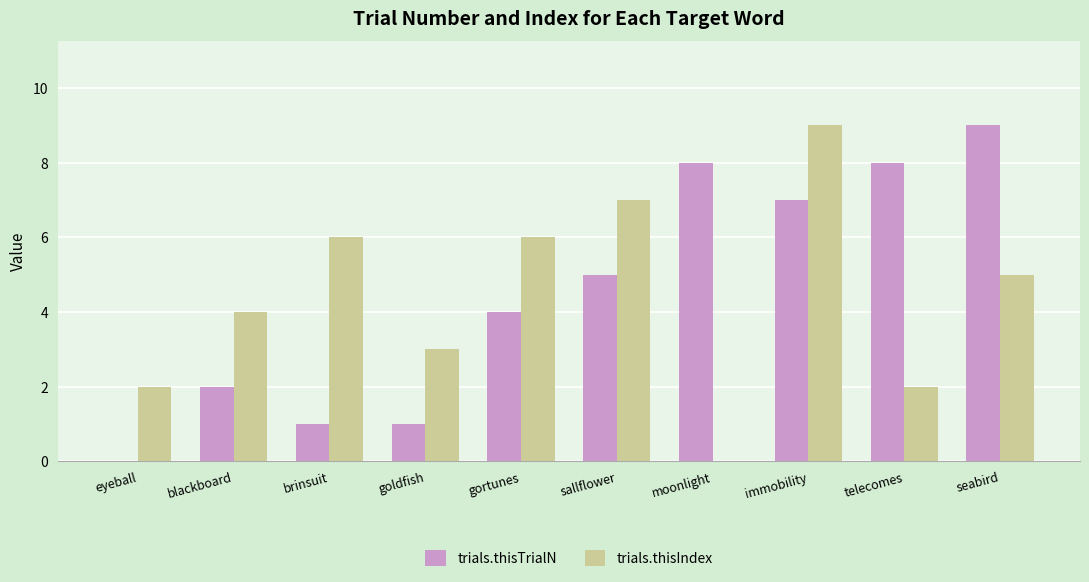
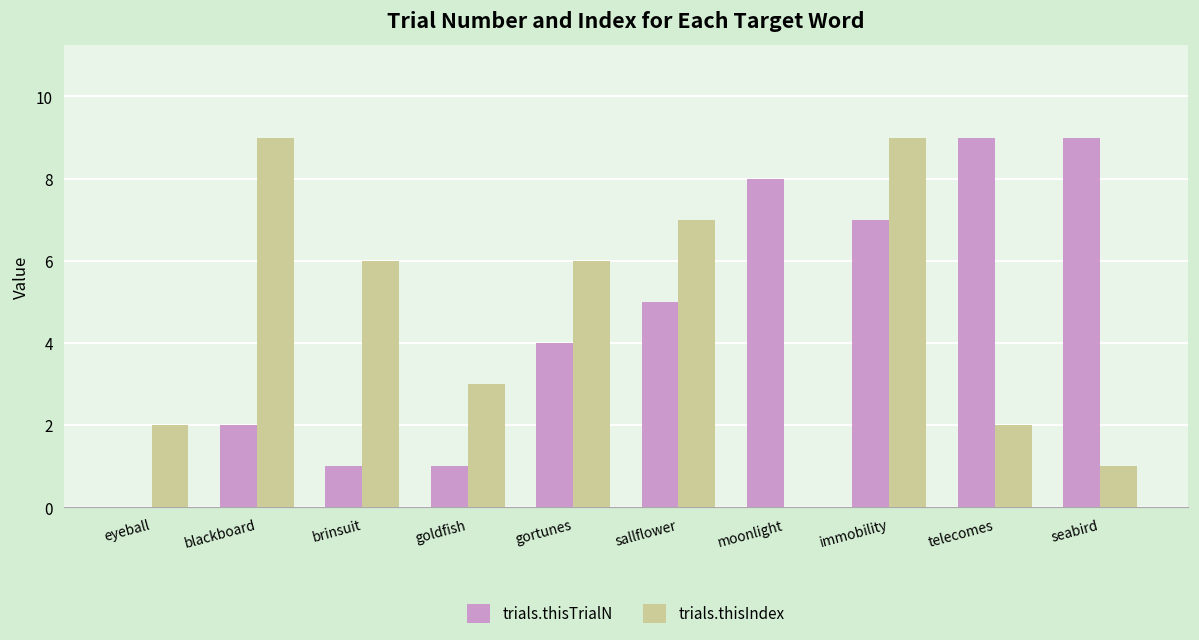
  {
    "trials.thisTrialN": {
      "eyeball": 0,
      "blackboard": 2,
      "brinsuit": 1,
      "goldfish": 1,
      "gortunes": 4,
      "sallflower": 5,
      "moonlight": 8,
      "immobility": 7,
-     "telecomes": 8,
+     "telecomes": 9,
      "seabird": 9
    },
    "trials.thisIndex": {
      "eyeball": 2,
-     "blackboard": 4,
+     "blackboard": 9,
      "brinsuit": 6,
      "goldfish": 3,
      "gortunes": 6,
      "sallflower": 7,
      "moonlight": 0,
      "immobility": 9,
      "telecomes": 2,
-     "seabird": 5
+     "seabird": 1
    }
  }
